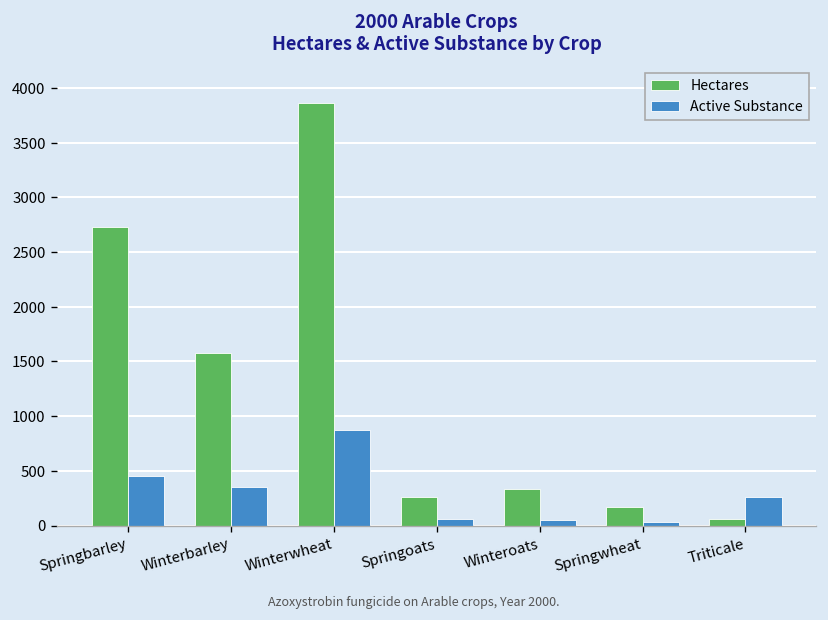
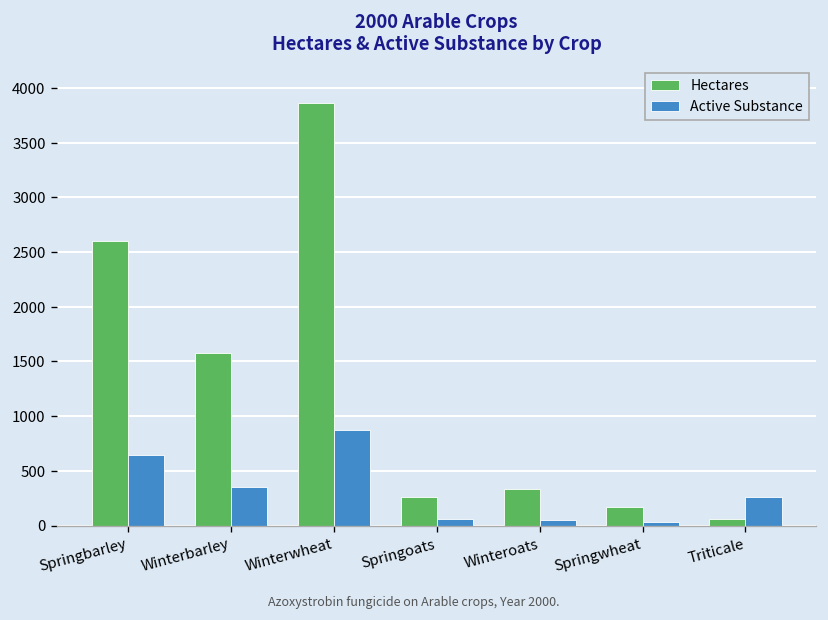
  {
    "Hectares": {
-     "Springbarley": 2700,
+     "Springbarley": 2600,
      "Winterbarley": 1600,
      "Winterwheat": 3900,
      "Springoats": 300,
      "Winteroats": 300,
      "Springwheat": 200,
      "Triticale": 100
    },
    "Active Substance": {
-     "Springbarley": 400,
+     "Springbarley": 600,
      "Winterbarley": 400,
      "Winterwheat": 900,
      "Springoats": 100,
      "Winteroats": 0,
      "Springwheat": 0,
      "Triticale": 300
    }
  }
